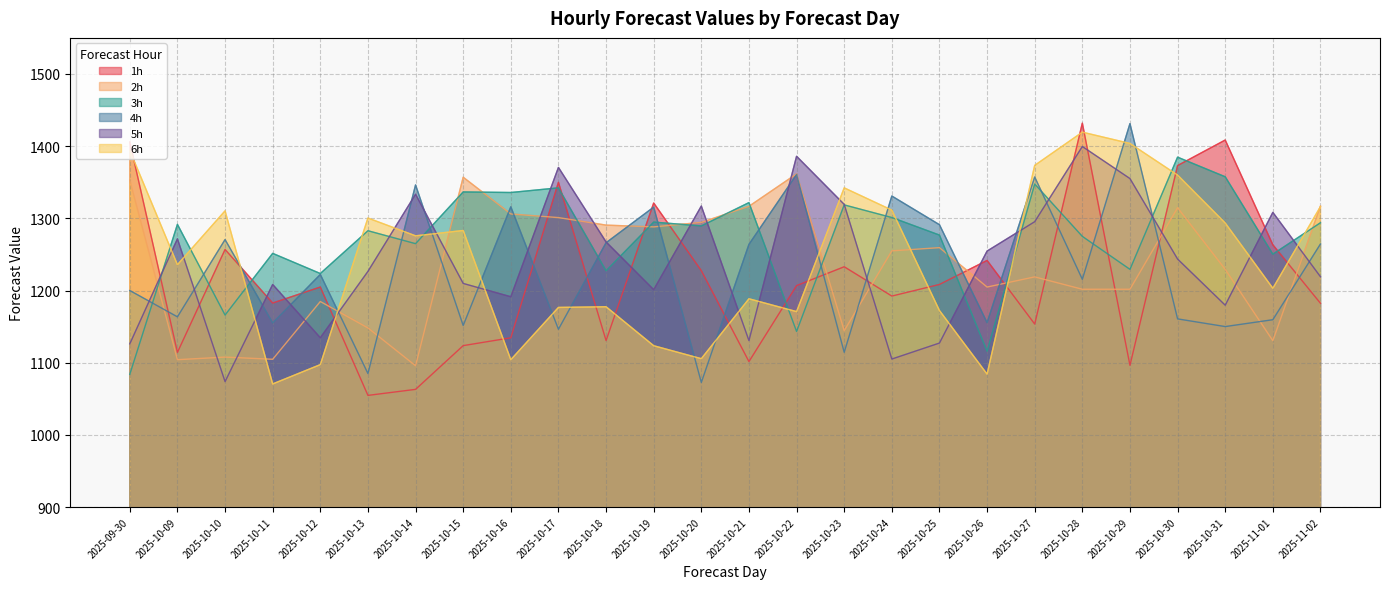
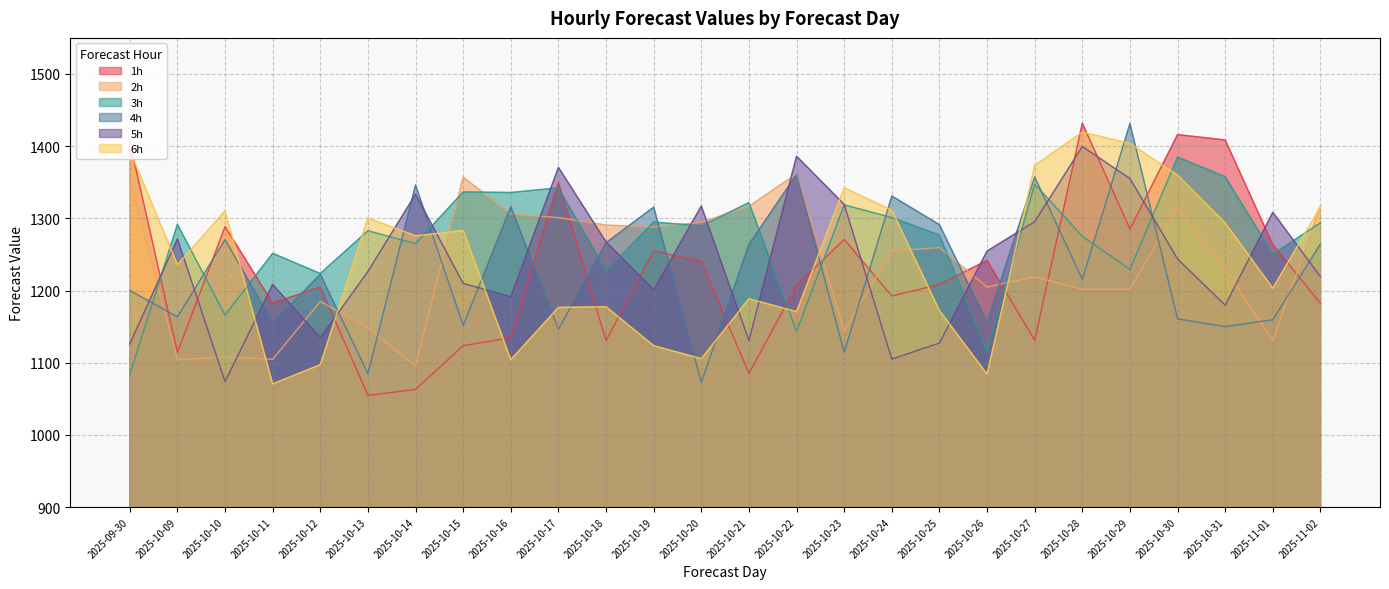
  {
    "1h": {
      "2025-10-09": 1110,
-     "2025-10-10": 1260,
+     "2025-10-10": 1290,
      "2025-10-11": 1180,
      "2025-10-12": 1200,
      "2025-10-13": 1050,
      "2025-10-14": 1060,
      "2025-10-15": 1120,
      "2025-10-16": 1130,
      "2025-10-17": 1350,
      "2025-10-18": 1130,
-     "2025-10-19": 1320,
-     "2025-10-20": 1230,
-     "2025-10-21": 1100,
+     "2025-10-19": 1250,
+     "2025-10-20": 1240,
+     "2025-10-21": 1090,
      "2025-10-22": 1210,
-     "2025-10-23": 1230,
+     "2025-10-23": 1270,
      "2025-10-24": 1190,
      "2025-10-25": 1210,
      "2025-10-26": 1240,
-     "2025-10-27": 1150,
+     "2025-10-27": 1130,
      "2025-10-28": 1430,
-     "2025-10-29": 1100,
-     "2025-10-30": 1370,
+     "2025-10-29": 1290,
+     "2025-10-30": 1420,
      "2025-10-31": 1410,
      "2025-11-01": 1260,
      "2025-11-02": 1180
    }
  }
